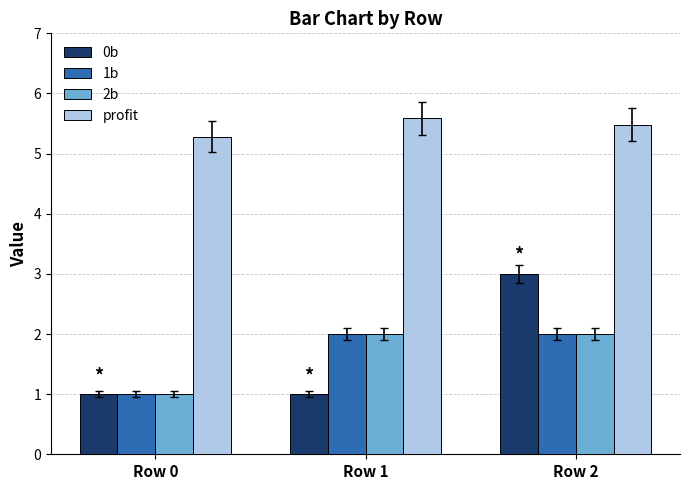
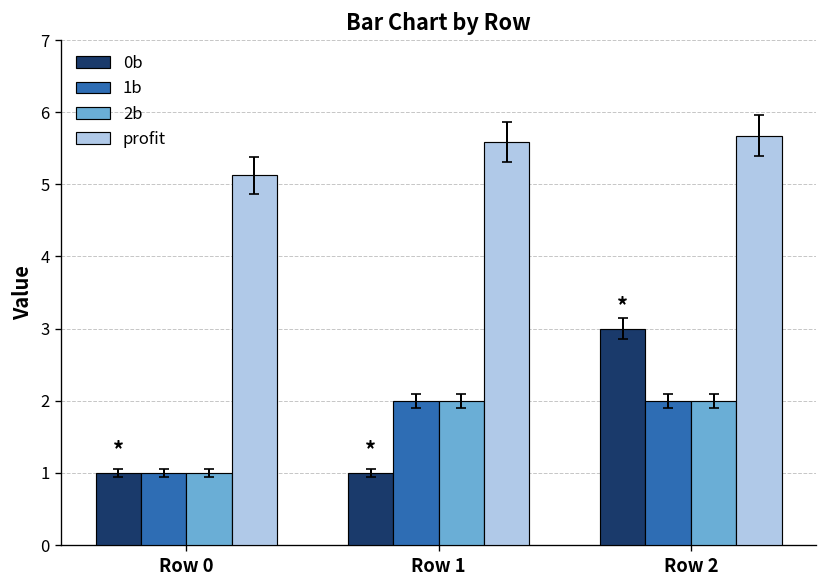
  {
    "0b": {
      "Row 0": 1.0,
      "Row 1": 1.0,
      "Row 2": 3.0
    },
    "2b": {
      "Row 0": 1.0,
      "Row 1": 2.0,
      "Row 2": 2.0
    },
    "profit": {
-     "Row 0": 5.3,
+     "Row 0": 5.1,
      "Row 1": 5.6,
-     "Row 2": 5.5
+     "Row 2": 5.7
    }
  }
